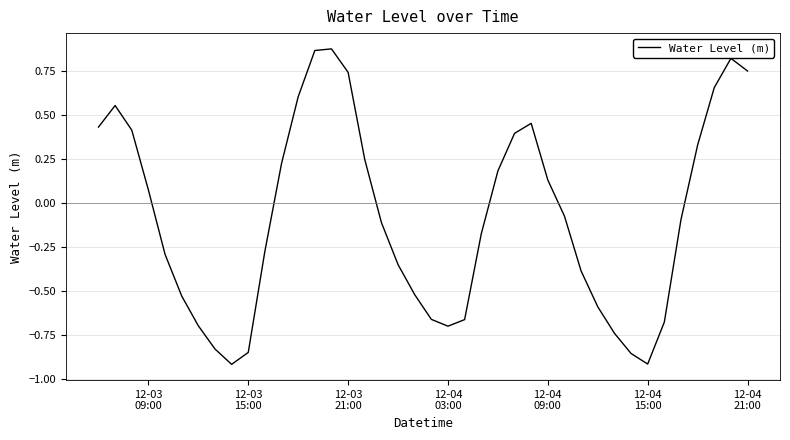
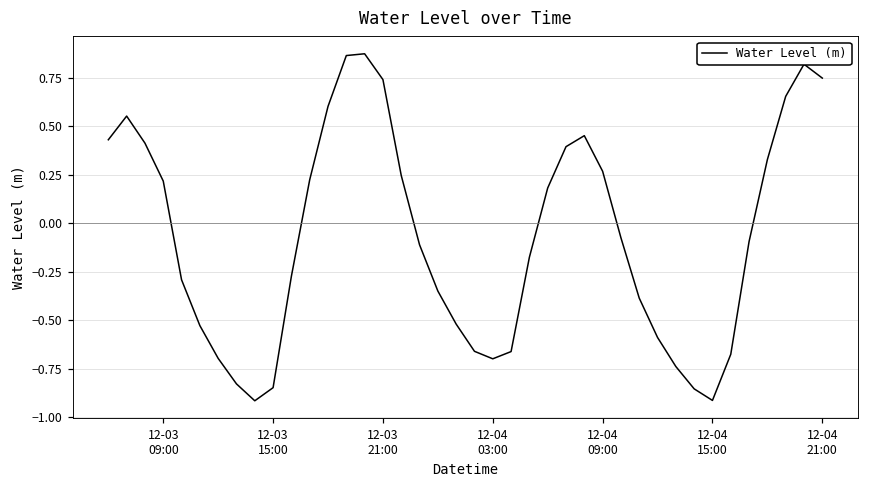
  {
-   "12-03 09:00": 0.07,
+   "12-03 09:00": 0.22,
    "12-03 15:00": -0.85,
    "12-03 21:00": 0.74,
    "12-04 03:00": -0.70,
-   "12-04 09:00": 0.13,
+   "12-04 09:00": 0.27,
    "12-04 15:00": -0.91,
    "12-04 21:00": 0.75
  }
